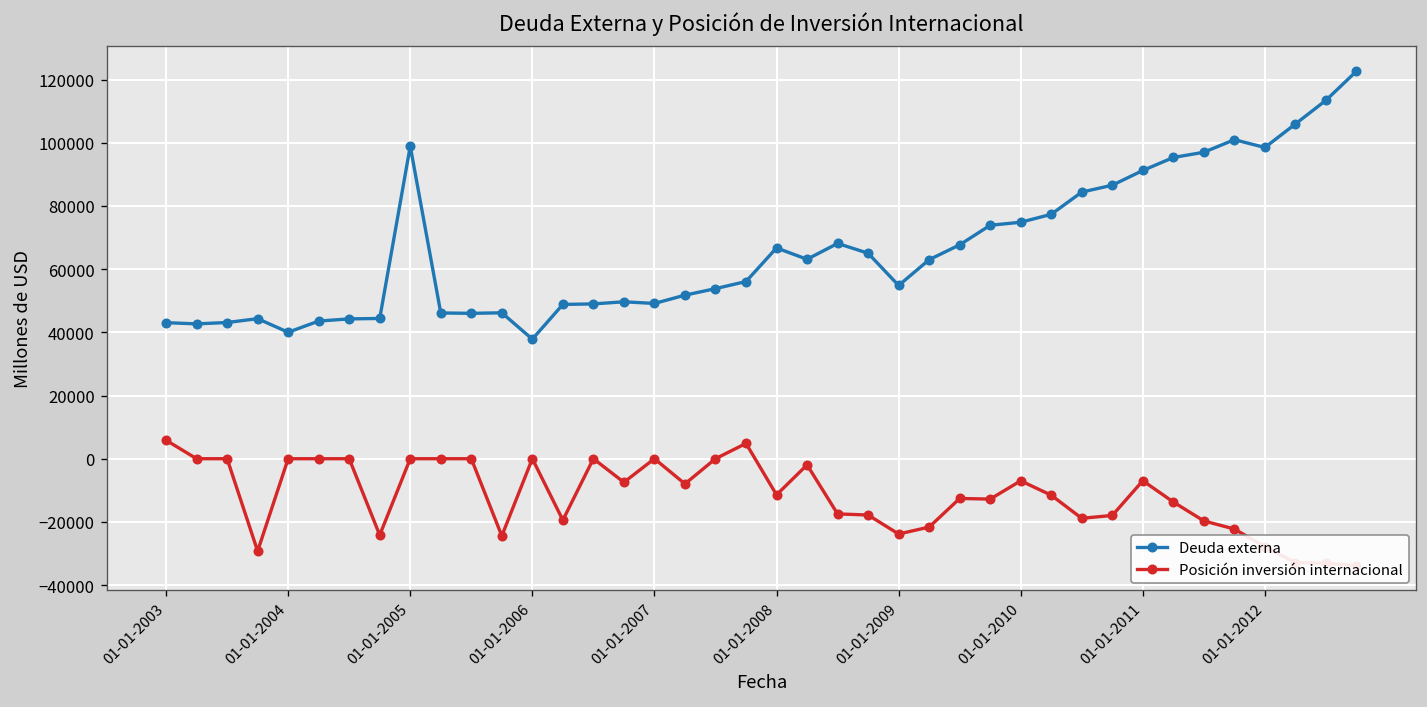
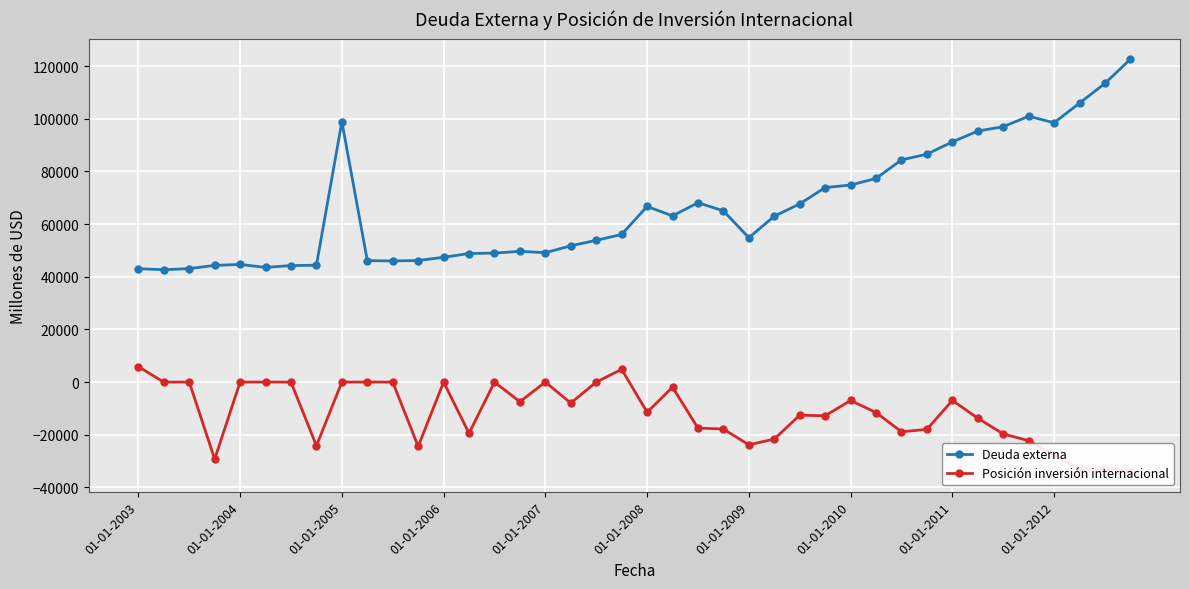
  {
    "Deuda externa": {
      "01-01-2003": 43000,
-     "01-01-2004": 40000,
+     "01-01-2004": 45000,
      "01-01-2005": 99000,
-     "01-01-2006": 38000,
+     "01-01-2006": 47000,
      "01-01-2007": 49000,
      "01-01-2008": 67000,
      "01-01-2009": 55000,
      "01-01-2010": 75000,
      "01-01-2011": 91000,
      "01-01-2012": 99000
    },
    "Posición inversión internacional": {
      "01-01-2003": 6000,
      "01-01-2004": 0,
      "01-01-2005": 0,
      "01-01-2006": 0,
      "01-01-2007": 0,
      "01-01-2008": -11000,
      "01-01-2009": -24000,
      "01-01-2010": -7000,
      "01-01-2011": -7000
    }
  }
